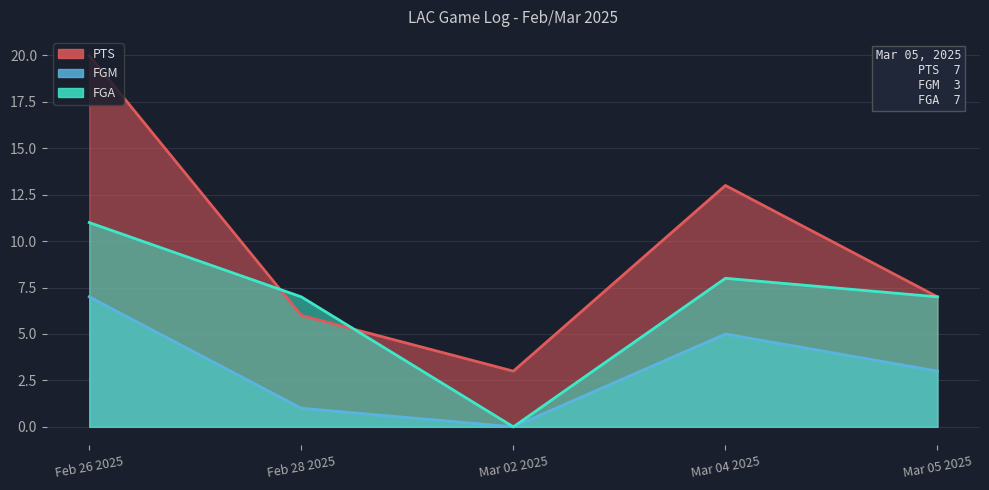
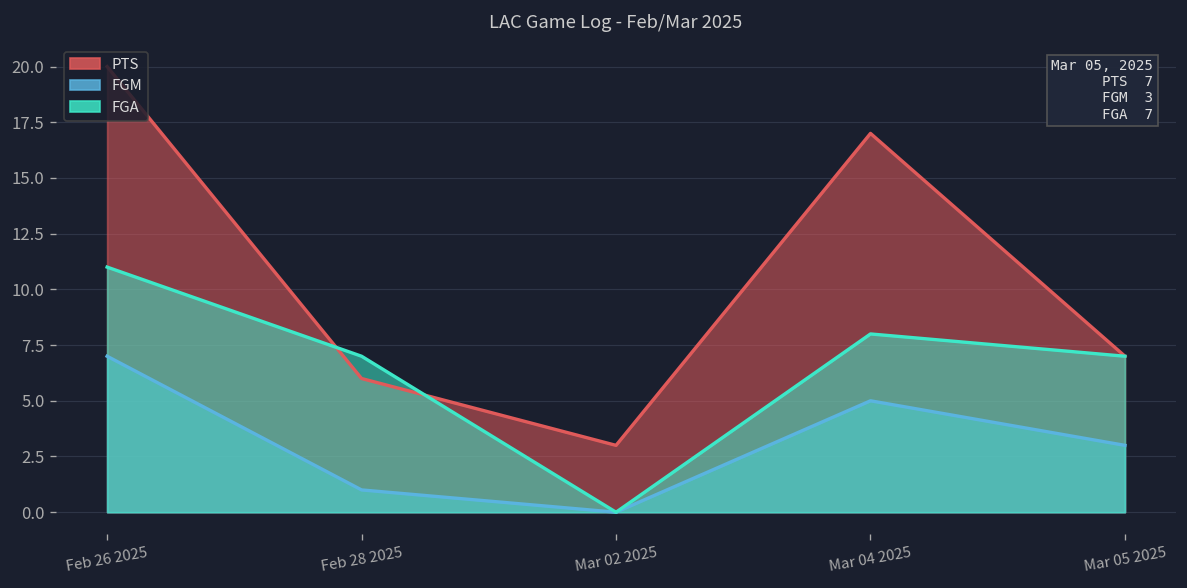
  {
    "PTS": {
      "Feb 28 2025": 6,
      "Mar 02 2025": 3,
-     "Mar 04 2025": 13
+     "Mar 04 2025": 17
    }
  }
